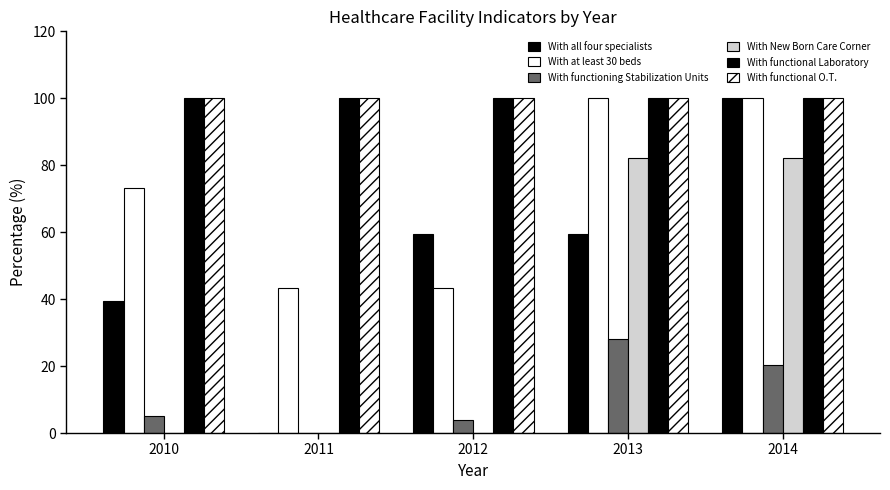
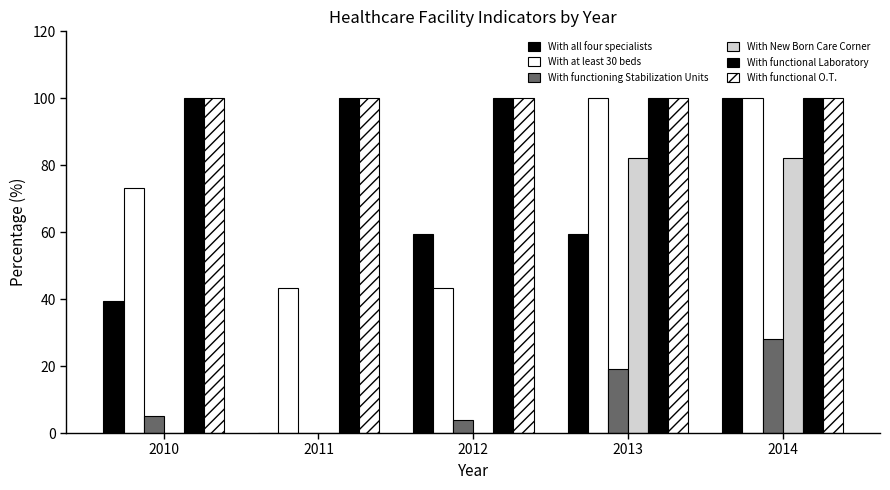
  {
    "With functioning Stabilization Units": {
      "2010": 5,
      "2011": 0,
      "2012": 4,
-     "2013": 28,
-     "2014": 20
+     "2013": 19,
+     "2014": 28
    },
    "With New Born Care Corner": {
      "2010": 0,
      "2011": 0,
      "2012": 0,
      "2013": 82,
      "2014": 82
    }
  }
